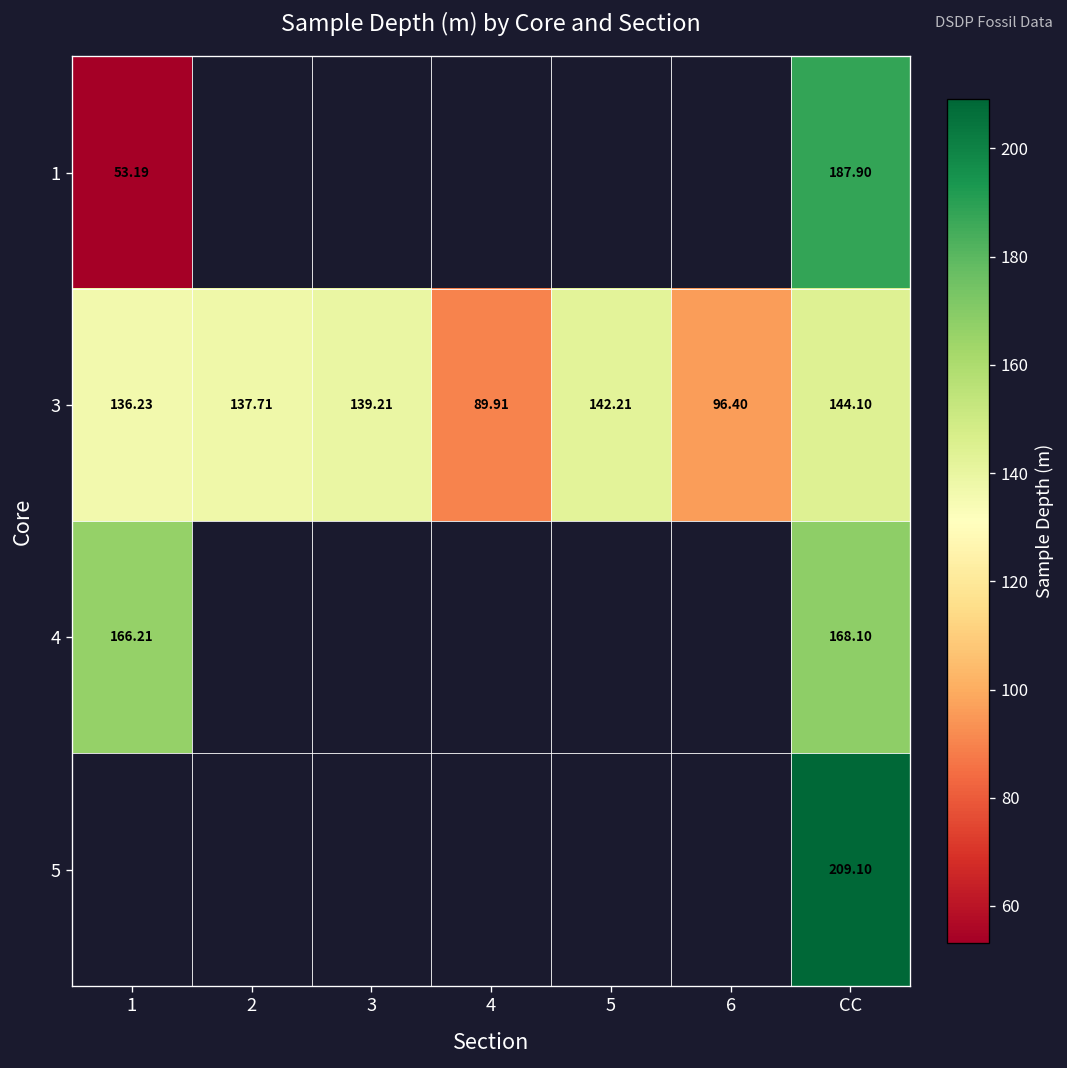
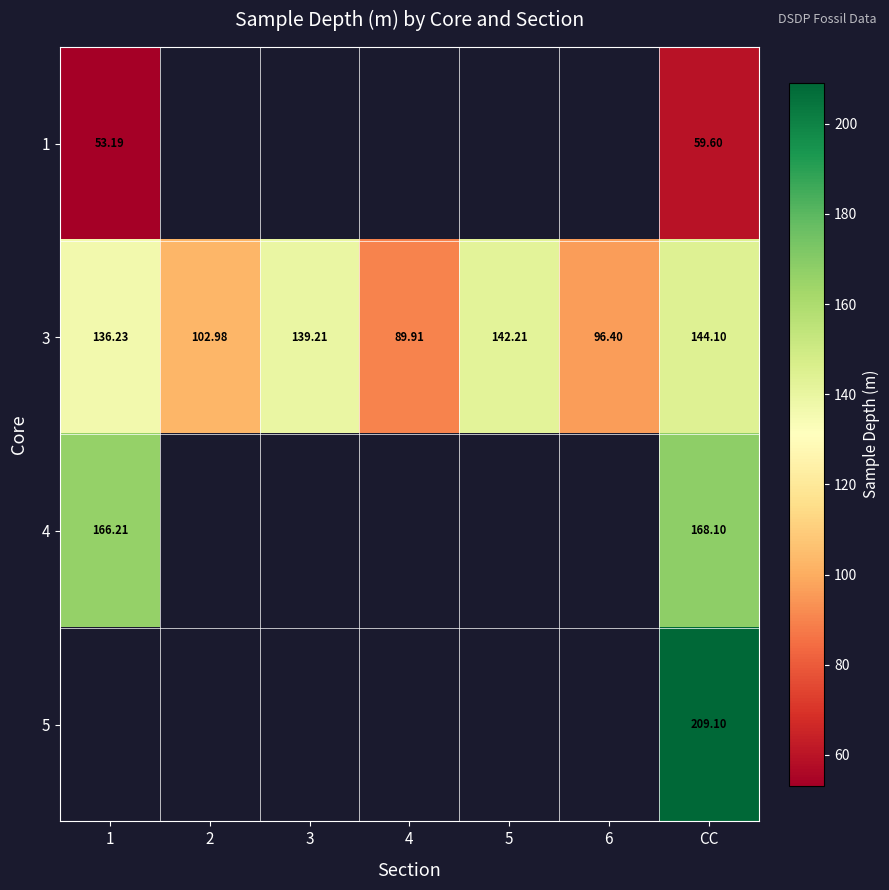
  {
    "1": {
      "1": 53.19,
-     "CC": 187.90
+     "CC": 59.60
    },
    "3": {
      "1": 136.23,
-     "2": 137.71,
+     "2": 102.98,
      "3": 139.21,
      "4": 89.91,
      "5": 142.21,
      "6": 96.40,
      "CC": 144.10
    },
    "4": {
      "1": 166.21,
      "CC": 168.10
    },
    "5": {
      "CC": 209.10
    }
  }
